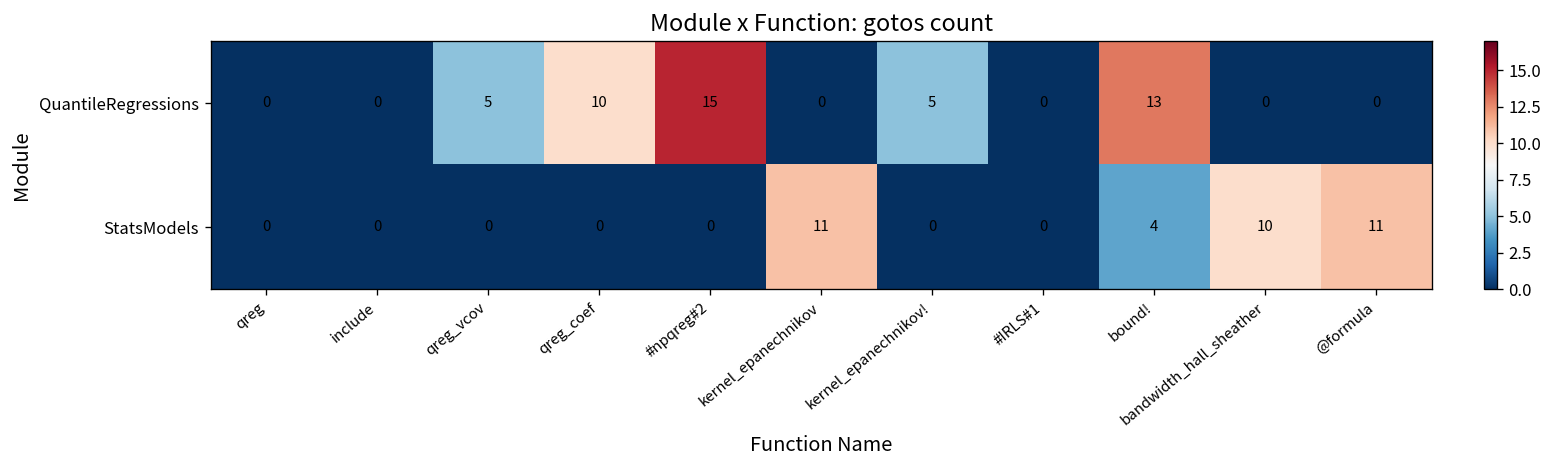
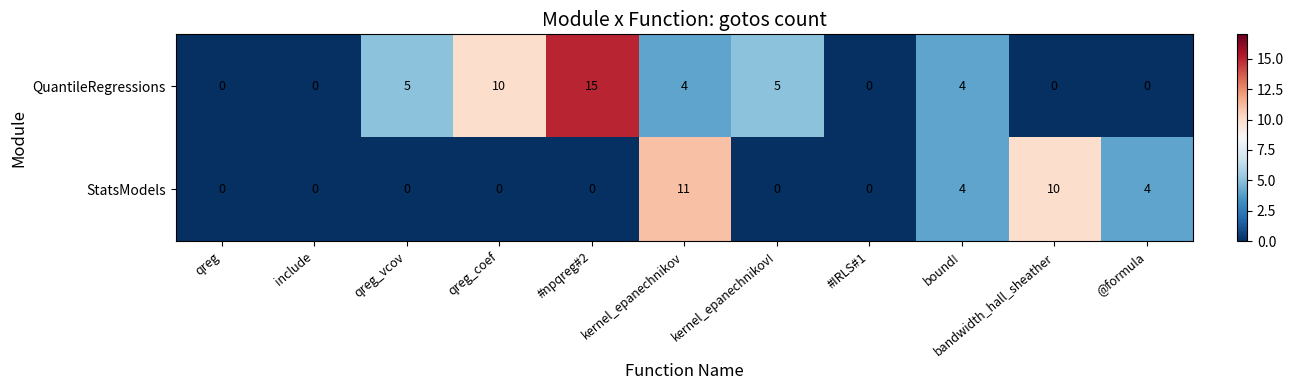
  {
    "QuantileRegressions": {
      "qreg": 0,
      "include": 0,
      "qreg_vcov": 5,
      "qreg_coef": 10,
      "#npqreg#2": 15,
-     "kernel_epanechnikov": 0,
+     "kernel_epanechnikov": 4,
      "kernel_epanechnikov!": 5,
      "#IRLS#1": 0,
-     "bound!": 13,
+     "bound!": 4,
      "bandwidth_hall_sheather": 0,
      "@formula": 0
    },
    "StatsModels": {
      "qreg": 0,
      "include": 0,
      "qreg_vcov": 0,
      "qreg_coef": 0,
      "#npqreg#2": 0,
      "kernel_epanechnikov": 11,
      "kernel_epanechnikov!": 0,
      "#IRLS#1": 0,
      "bound!": 4,
      "bandwidth_hall_sheather": 10,
-     "@formula": 11
+     "@formula": 4
    }
  }
